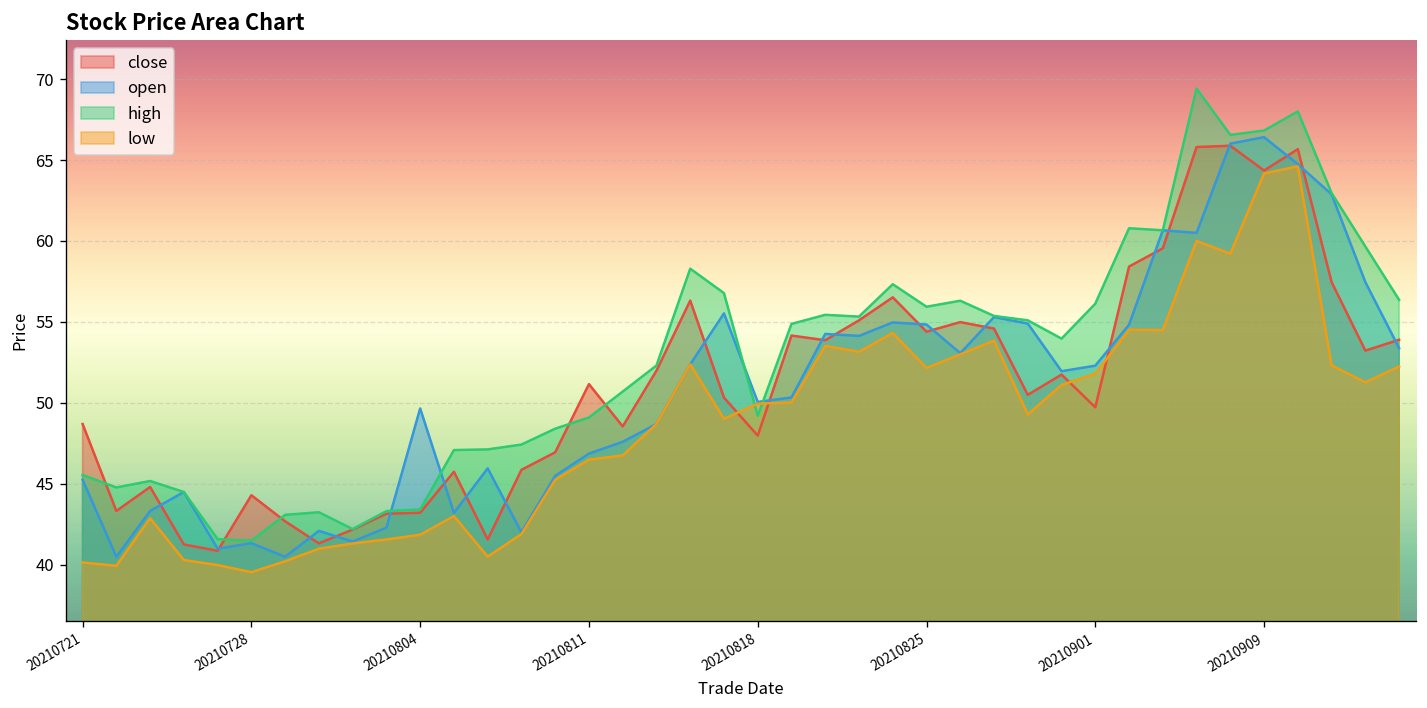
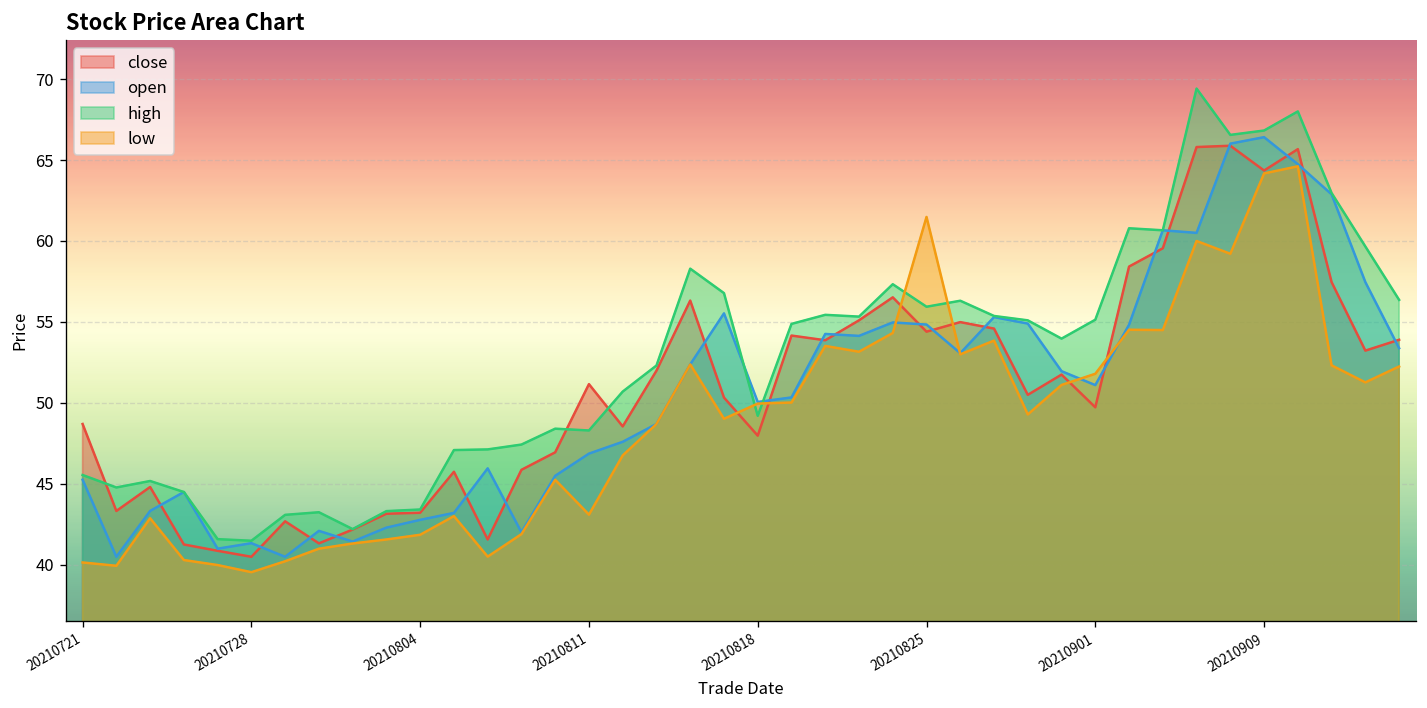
  {
    "close": {
      "20210721": 48.7,
-     "20210728": 44.3,
+     "20210728": 40.5,
      "20210804": 43.2,
      "20210811": 51.2,
      "20210818": 48.0,
      "20210825": 54.4,
      "20210901": 49.7
    },
    "open": {
      "20210721": 45.3,
-     "20210804": 49.7,
+     "20210804": 42.8,
      "20210811": 46.9,
      "20210825": 54.8,
-     "20210901": 52.3,
+     "20210901": 51.1,
      "20210909": 66.4
    },
    "high": {
      "20210721": 45.6,
      "20210804": 43.4,
-     "20210811": 49.1,
+     "20210811": 48.3,
      "20210818": 49.2,
      "20210825": 55.9,
-     "20210901": 56.1,
+     "20210901": 55.1,
      "20210909": 66.8
    },
    "low": {
      "20210721": 40.2,
      "20210728": 39.6,
      "20210804": 41.9,
-     "20210811": 46.5,
-     "20210825": 52.2,
+     "20210811": 43.1,
+     "20210825": 61.5,
      "20210901": 51.8
    }
  }
